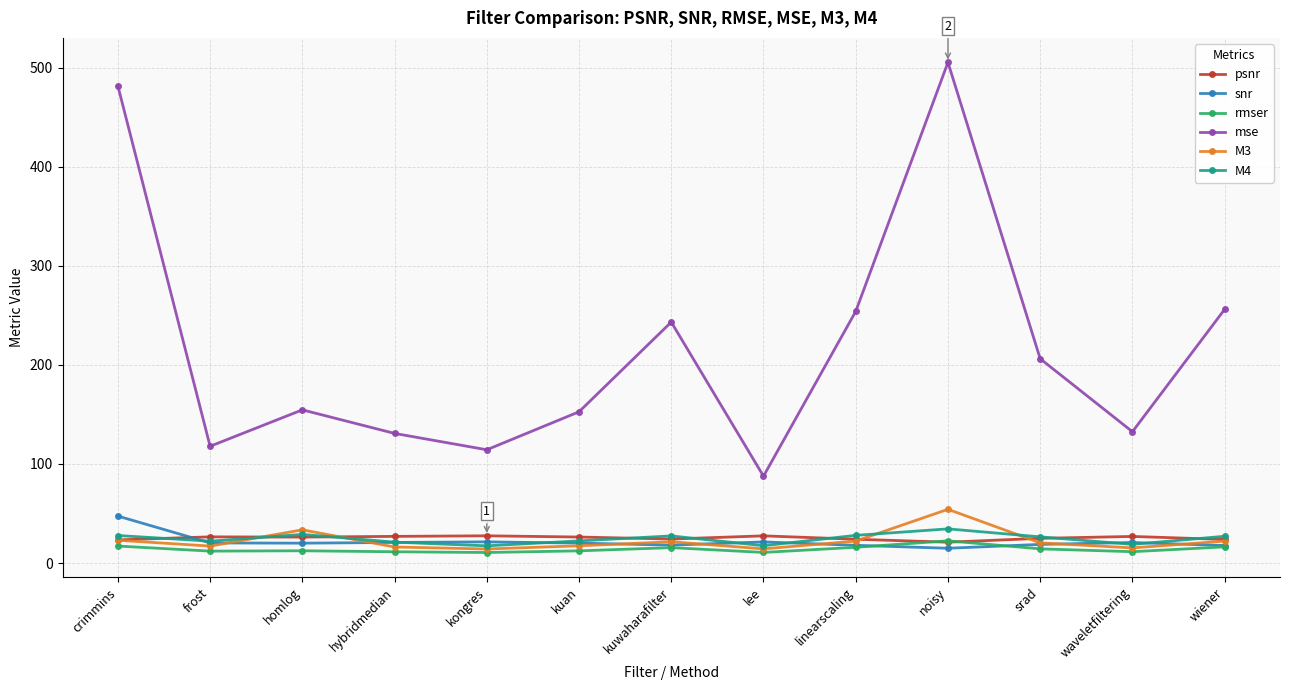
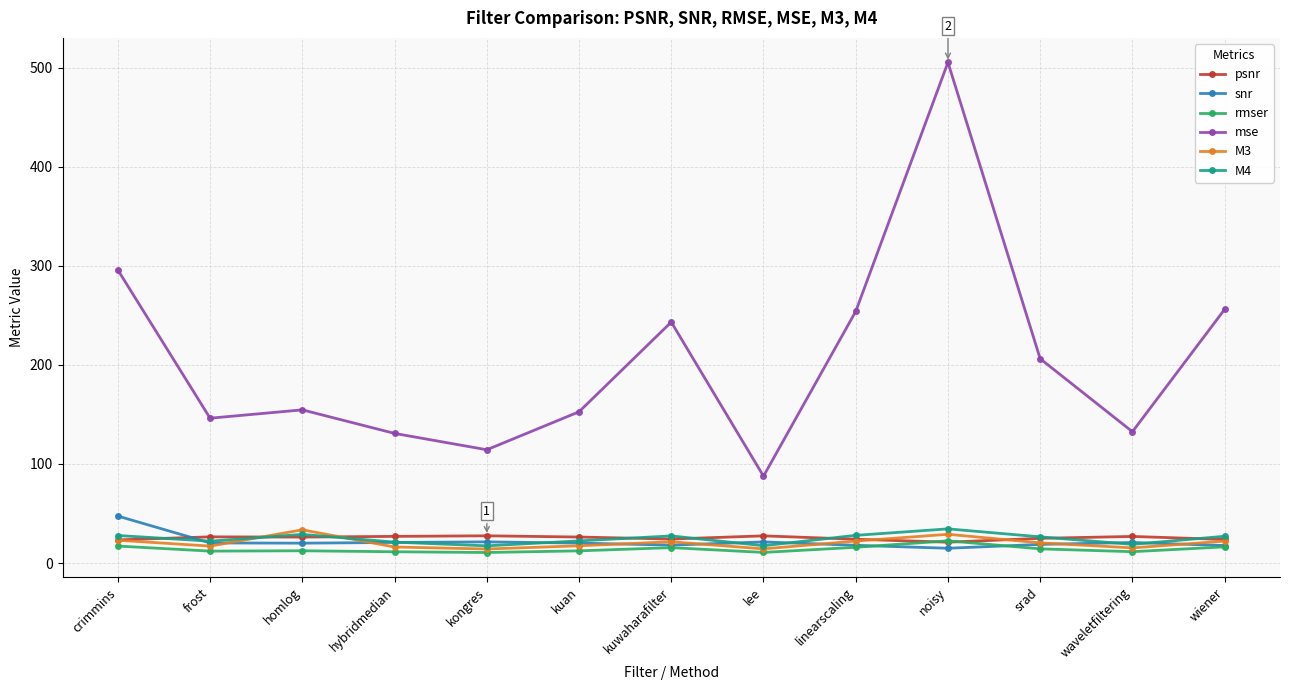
  {
    "psnr": {
      "frost": 30,
      "homlog": 30,
      "hybridmedian": 30,
      "kuan": 30,
      "kuwaharafilter": 20,
      "lee": 30,
      "waveletfiltering": 30
    },
    "snr": {
      "crimmins": 50,
      "homlog": 20,
      "kongres": 20,
      "lee": 20,
      "noisy": 10
    },
    "mse": {
-     "crimmins": 480,
-     "frost": 120,
+     "crimmins": 300,
+     "frost": 150,
      "homlog": 150,
      "hybridmedian": 130,
      "kongres": 110,
      "kuan": 150,
      "kuwaharafilter": 240,
      "lee": 90,
      "linearscaling": 250,
      "srad": 210,
      "waveletfiltering": 130,
      "wiener": 260
    },
    "M3": {
      "frost": 20,
      "homlog": 30,
      "hybridmedian": 20,
      "kongres": 10,
      "kuan": 20,
      "kuwaharafilter": 20,
      "lee": 10,
-     "noisy": 50,
+     "noisy": 30,
      "waveletfiltering": 20
    }
  }
